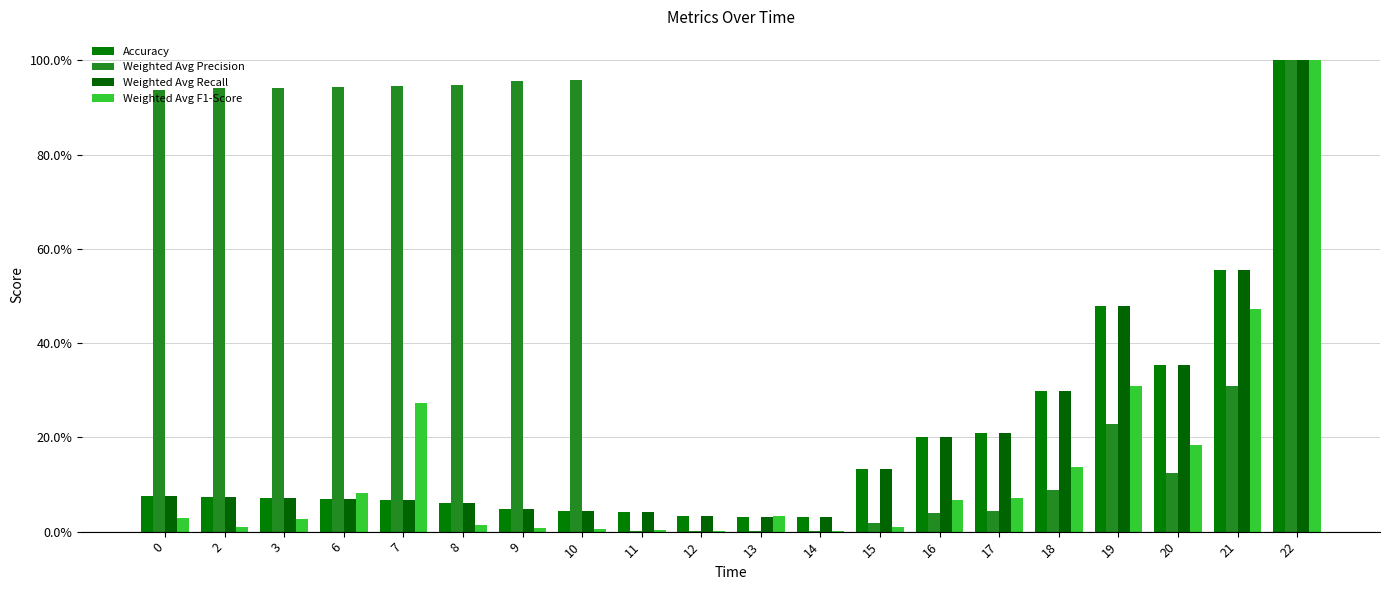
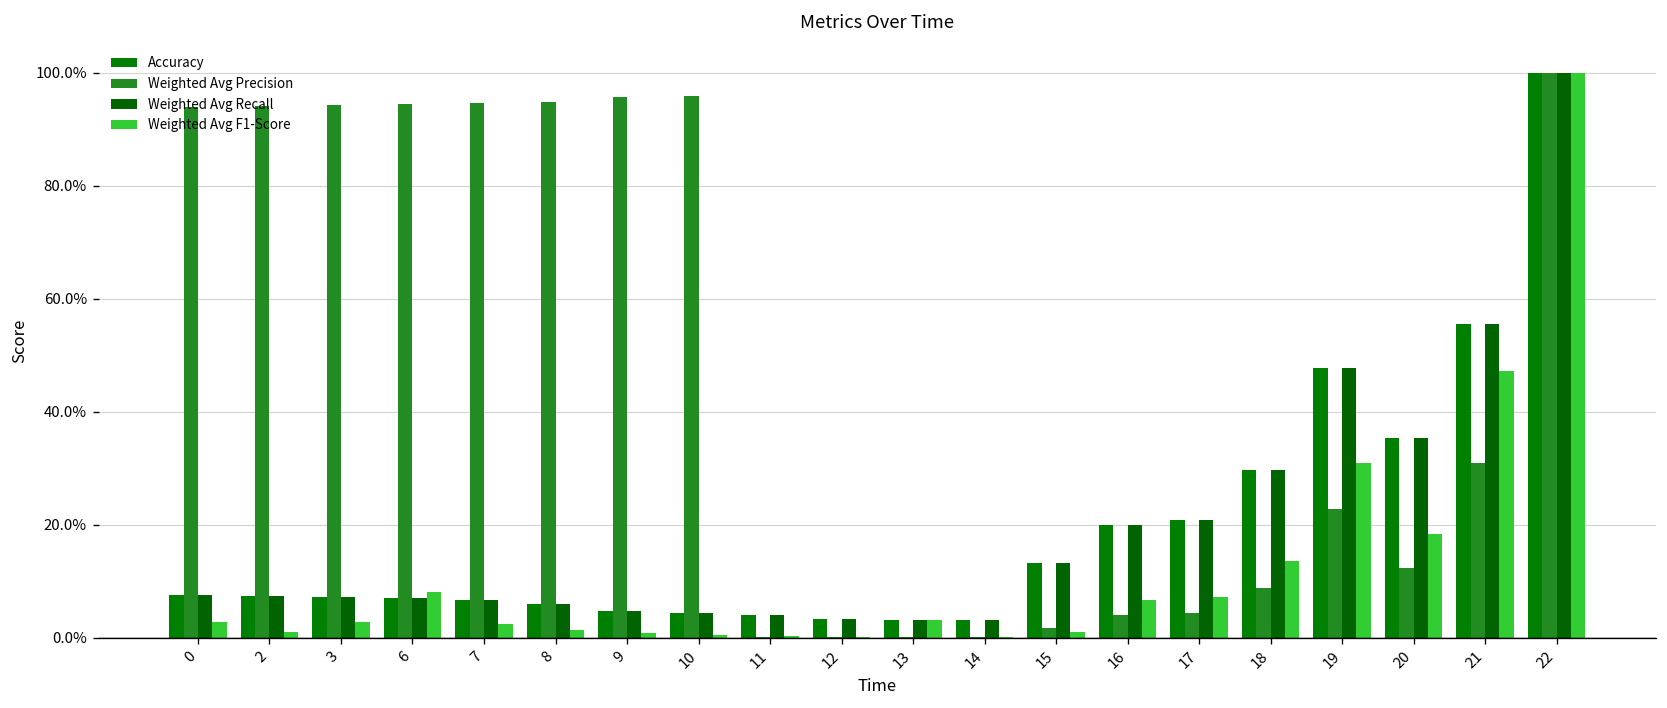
  {
    "Weighted Avg F1-Score": {
      "0": "3%",
      "2": "1%",
      "3": "3%",
      "6": "8%",
-     "7": "27%",
+     "7": "3%",
      "8": "1%",
      "9": "1%",
      "10": "1%",
      "13": "3%",
      "15": "1%",
      "16": "7%",
      "17": "7%",
      "18": "14%",
      "19": "31%",
      "20": "18%",
      "21": "47%",
      "22": "100%"
    }
  }
